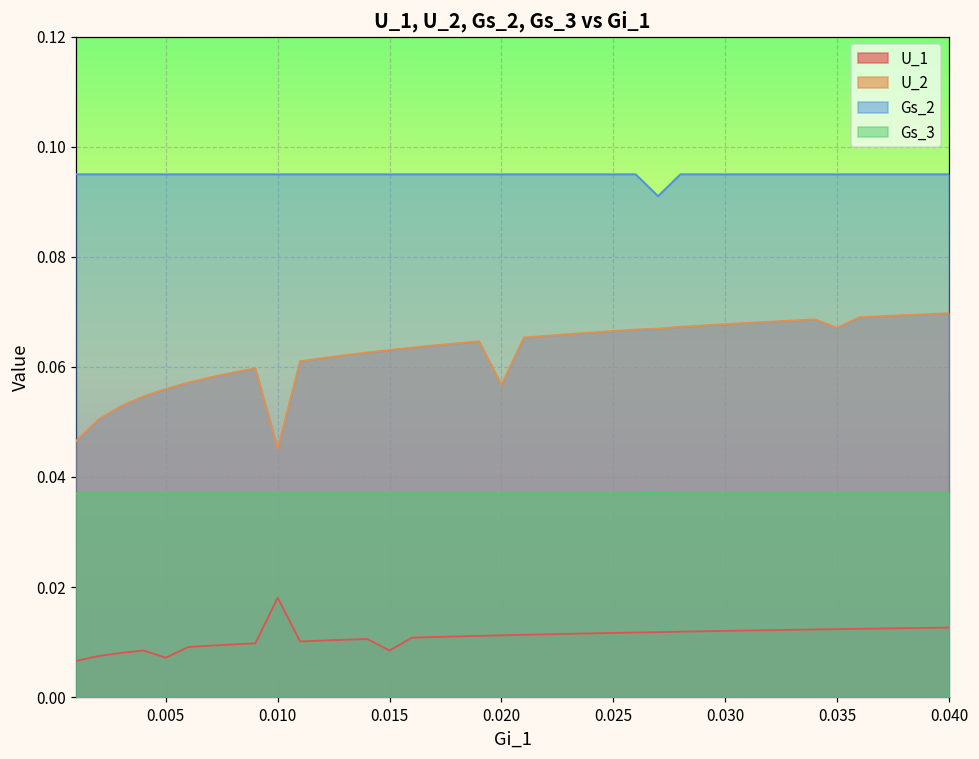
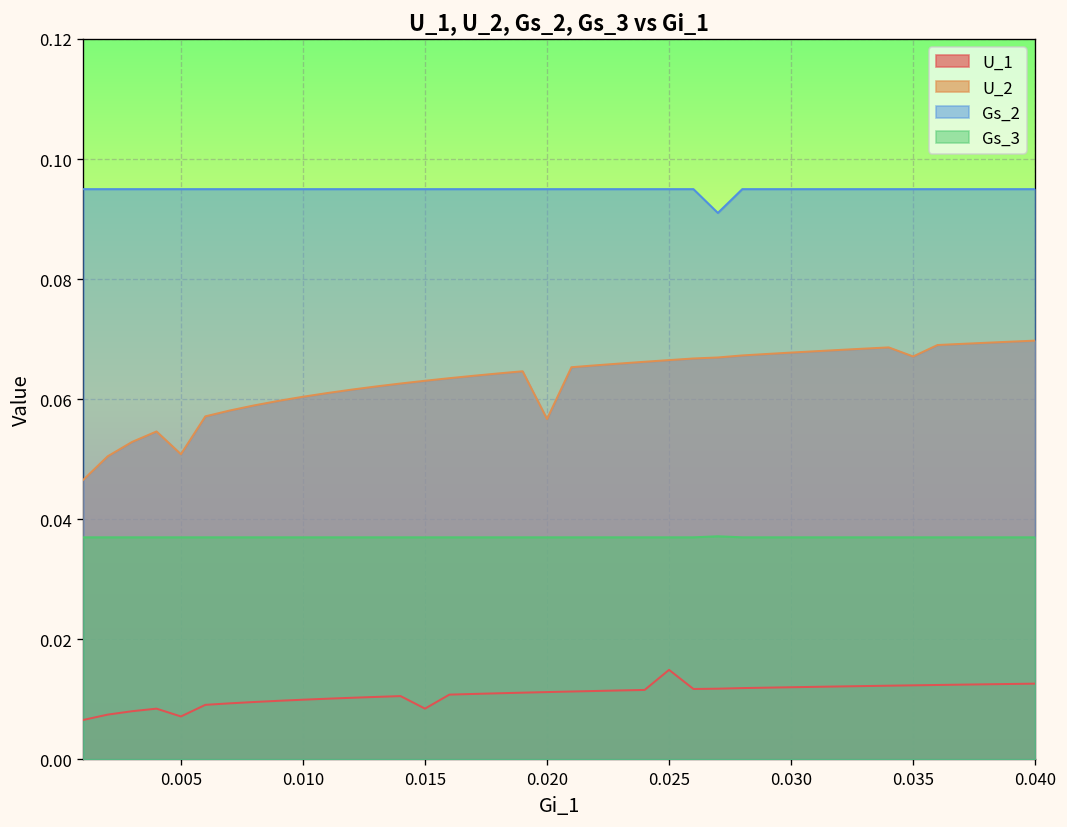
  {
    "U_1": {
      "0.005": 0.007,
-     "0.010": 0.018,
+     "0.010": 0.010,
      "0.015": 0.008,
      "0.020": 0.011,
-     "0.025": 0.012,
+     "0.025": 0.015,
      "0.030": 0.012,
      "0.035": 0.012,
      "0.040": 0.013
    },
    "U_2": {
-     "0.005": 0.056,
-     "0.010": 0.045,
+     "0.005": 0.051,
+     "0.010": 0.060,
      "0.015": 0.063,
      "0.020": 0.057,
      "0.025": 0.067,
      "0.030": 0.068,
      "0.035": 0.067,
      "0.040": 0.070
    },
    "Gs_2": {
      "0.005": 0.095,
      "0.010": 0.095,
      "0.015": 0.095,
      "0.020": 0.095,
      "0.025": 0.095,
      "0.030": 0.095,
      "0.035": 0.095,
      "0.040": 0.095
    },
    "Gs_3": {
      "0.005": 0.037,
      "0.010": 0.037,
      "0.015": 0.037,
      "0.020": 0.037,
      "0.025": 0.037,
      "0.030": 0.037,
      "0.035": 0.037,
      "0.040": 0.037
    }
  }
